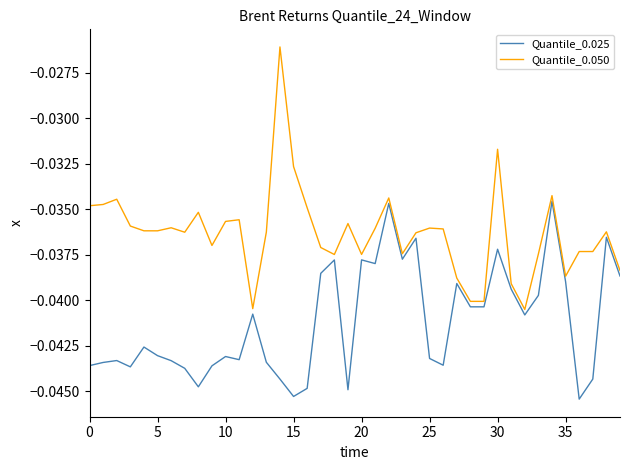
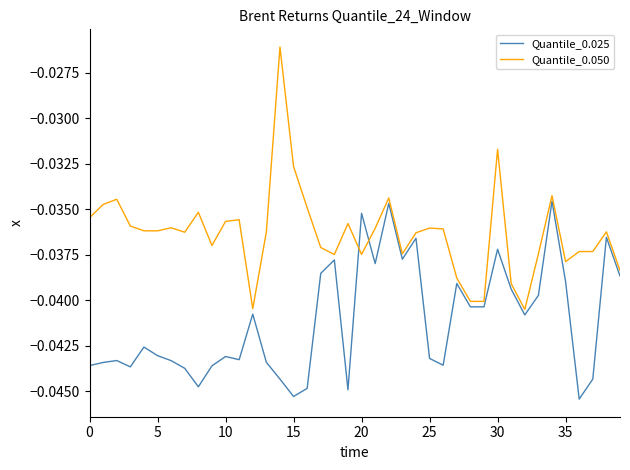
  {
    "Quantile_0.025": {
      "0": -0.0436,
      "5": -0.0430,
      "10": -0.0431,
      "15": -0.0453,
-     "20": -0.0378,
+     "20": -0.0352,
      "25": -0.0432,
      "30": -0.0372,
      "35": -0.0390
    },
    "Quantile_0.050": {
-     "0": -0.0348,
+     "0": -0.0355,
      "5": -0.0362,
      "10": -0.0357,
      "15": -0.0327,
      "20": -0.0375,
      "25": -0.0360,
      "30": -0.0317,
-     "35": -0.0387
+     "35": -0.0379
    }
  }
